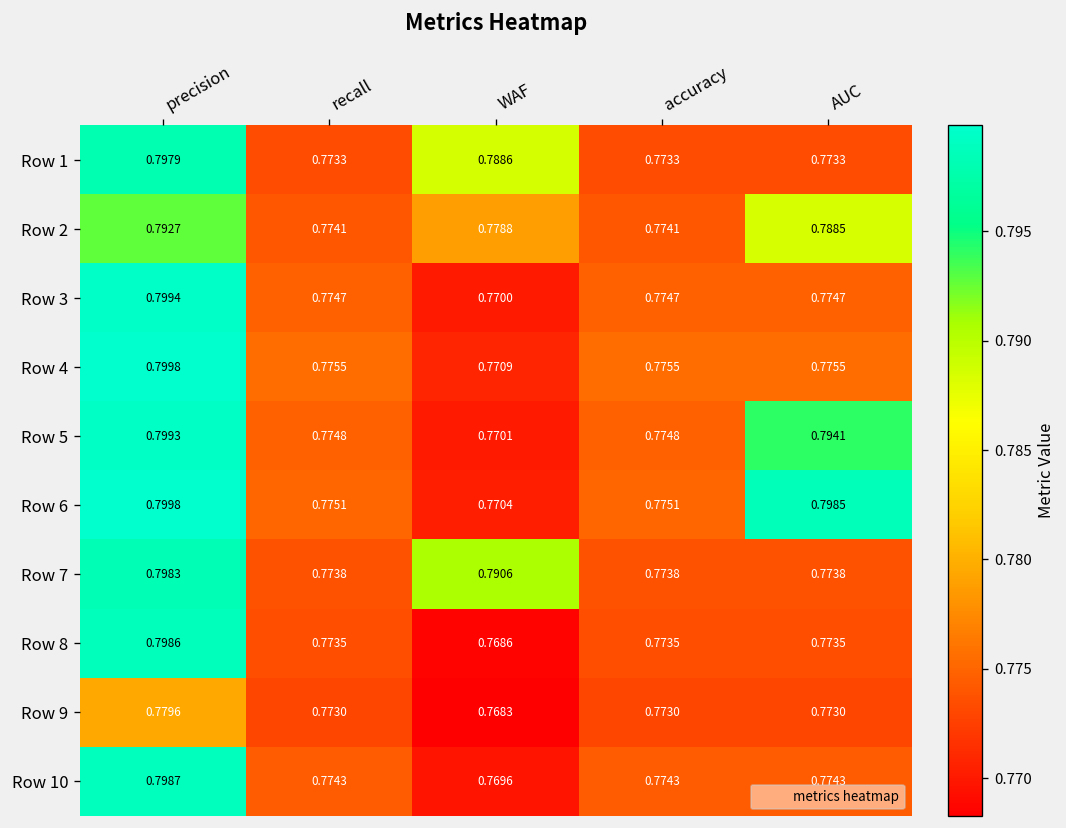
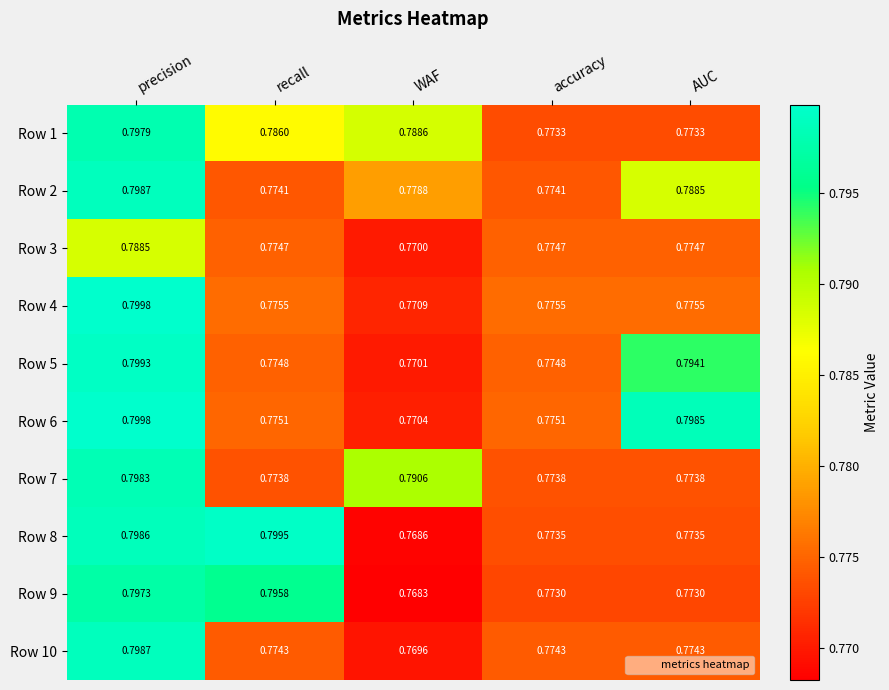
  {
    "Row 1": {
      "precision": 0.7979,
-     "recall": 0.7733,
+     "recall": 0.7860,
      "WAF": 0.7886,
      "accuracy": 0.7733,
      "AUC": 0.7733
    },
    "Row 2": {
-     "precision": 0.7927,
+     "precision": 0.7987,
      "recall": 0.7741,
      "WAF": 0.7788,
      "accuracy": 0.7741,
      "AUC": 0.7885
    },
    "Row 3": {
-     "precision": 0.7994,
+     "precision": 0.7885,
      "recall": 0.7747,
      "WAF": 0.7700,
      "accuracy": 0.7747,
      "AUC": 0.7747
    },
    "Row 4": {
      "precision": 0.7998,
      "recall": 0.7755,
      "WAF": 0.7709,
      "accuracy": 0.7755,
      "AUC": 0.7755
    },
    "Row 5": {
      "precision": 0.7993,
      "recall": 0.7748,
      "WAF": 0.7701,
      "accuracy": 0.7748,
      "AUC": 0.7941
    },
    "Row 6": {
      "precision": 0.7998,
      "recall": 0.7751,
      "WAF": 0.7704,
      "accuracy": 0.7751,
      "AUC": 0.7985
    },
    "Row 7": {
      "precision": 0.7983,
      "recall": 0.7738,
      "WAF": 0.7906,
      "accuracy": 0.7738,
      "AUC": 0.7738
    },
    "Row 8": {
      "precision": 0.7986,
-     "recall": 0.7735,
+     "recall": 0.7995,
      "WAF": 0.7686,
      "accuracy": 0.7735,
      "AUC": 0.7735
    },
    "Row 9": {
-     "precision": 0.7796,
-     "recall": 0.7730,
+     "precision": 0.7973,
+     "recall": 0.7958,
      "WAF": 0.7683,
      "accuracy": 0.7730,
      "AUC": 0.7730
    },
    "Row 10": {
      "precision": 0.7987,
      "recall": 0.7743,
      "WAF": 0.7696,
      "accuracy": 0.7743
    }
  }
